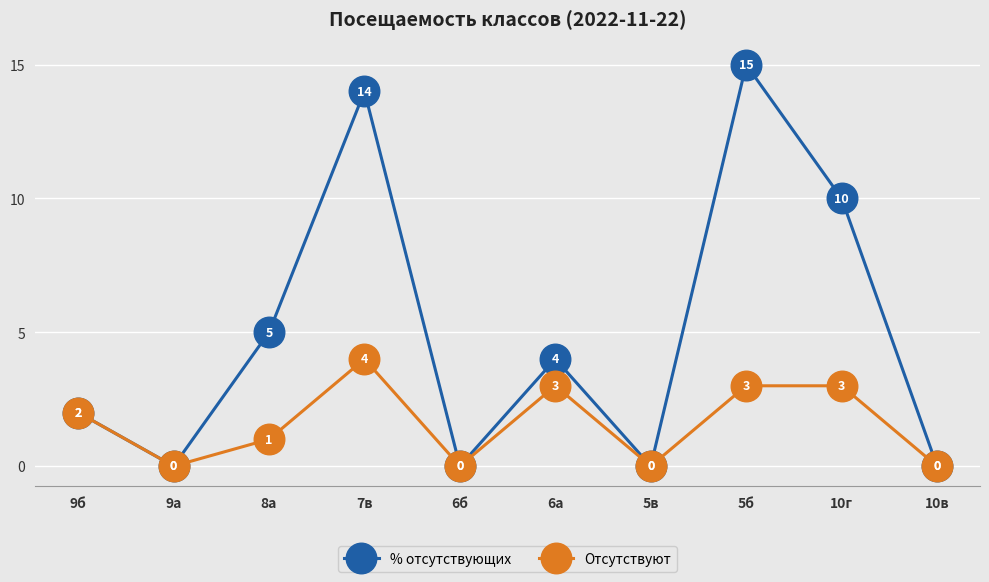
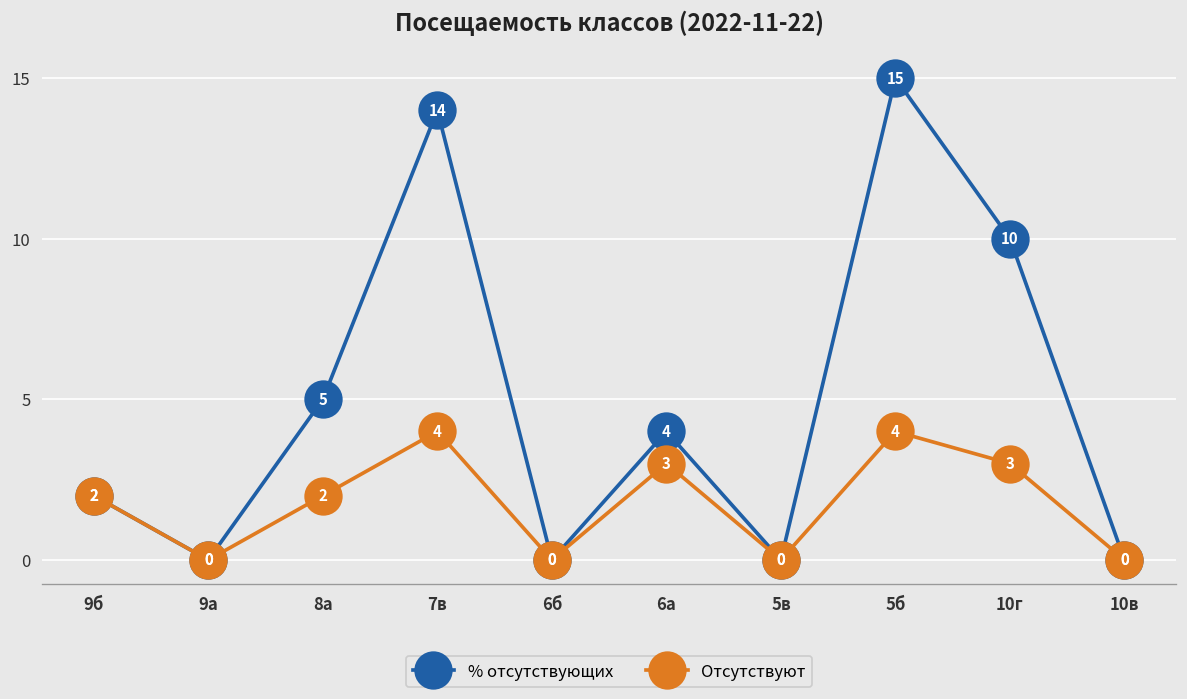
  {
    "% отсутствующих": {
      "8а": 5,
      "7в": 14,
      "6а": 4,
      "5б": 15,
      "10г": 10
    },
    "Отсутствуют": {
-     "8а": 1,
+     "8а": 2,
      "7в": 4,
      "6а": 3,
-     "5б": 3,
+     "5б": 4,
      "10г": 3
    }
  }
